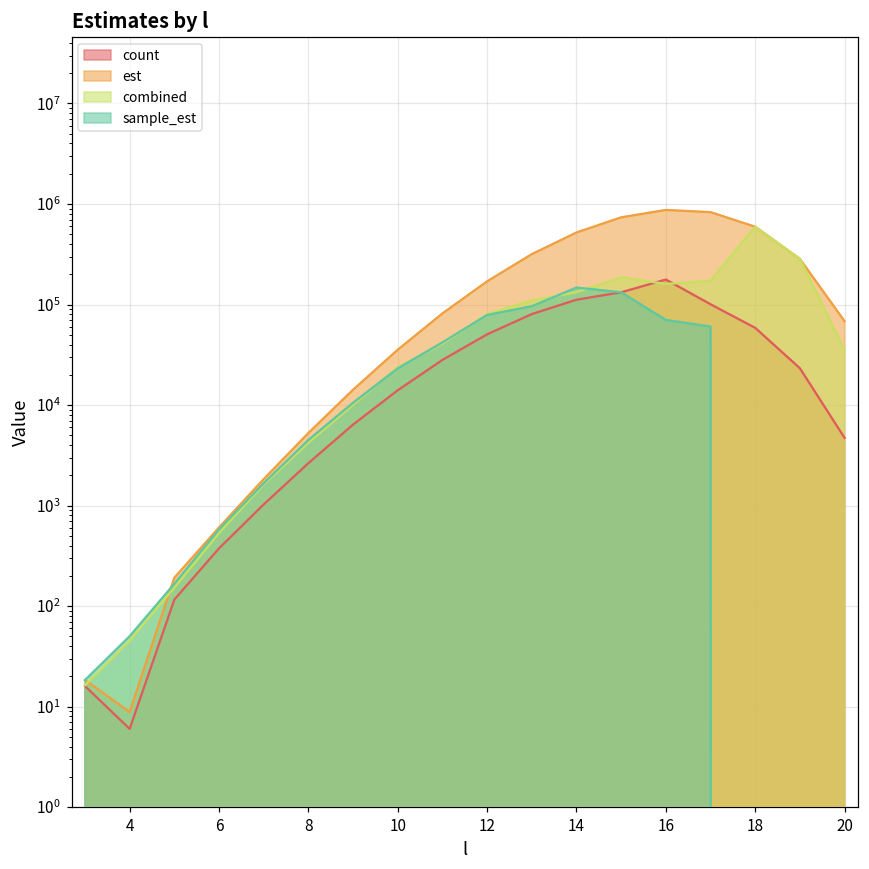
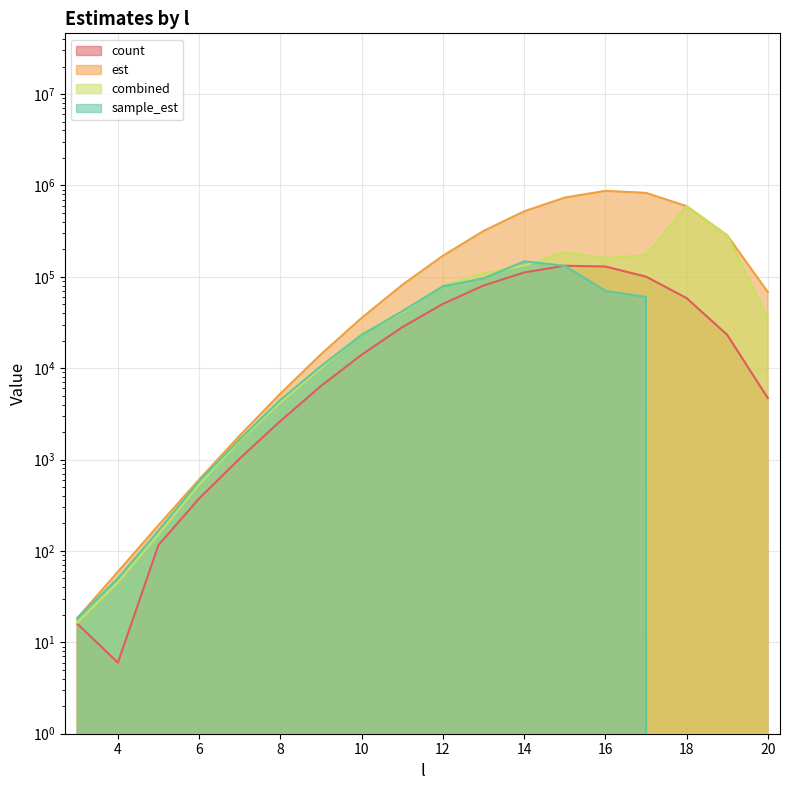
  {
    "count": {
      "4": 6,
      "6": 380,
      "8": 2600,
      "10": 14000,
      "12": 50000,
      "14": 110000,
-     "16": 180000,
+     "16": 130000,
      "18": 60000,
      "20": 5000
    },
    "est": {
-     "4": 9,
+     "4": 60,
      "8": 5000,
      "10": 35000,
      "12": 170000,
      "14": 500000,
      "16": 900000,
      "20": 70000
    },
    "combined": {
      "4": 50,
      "6": 500,
      "14": 130000,
      "16": 160000,
      "20": 35000
    },
    "sample_est": {
      "4": 50,
      "14": 150000,
      "16": 70000
    }
  }
